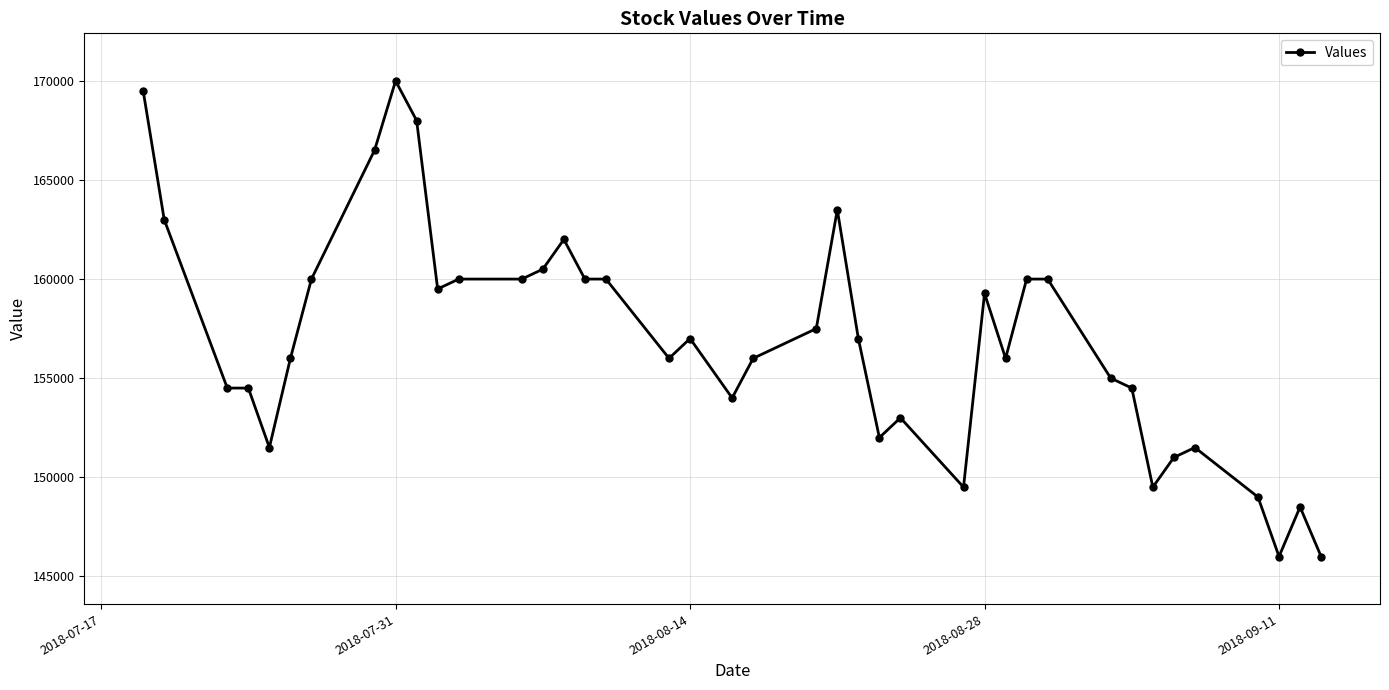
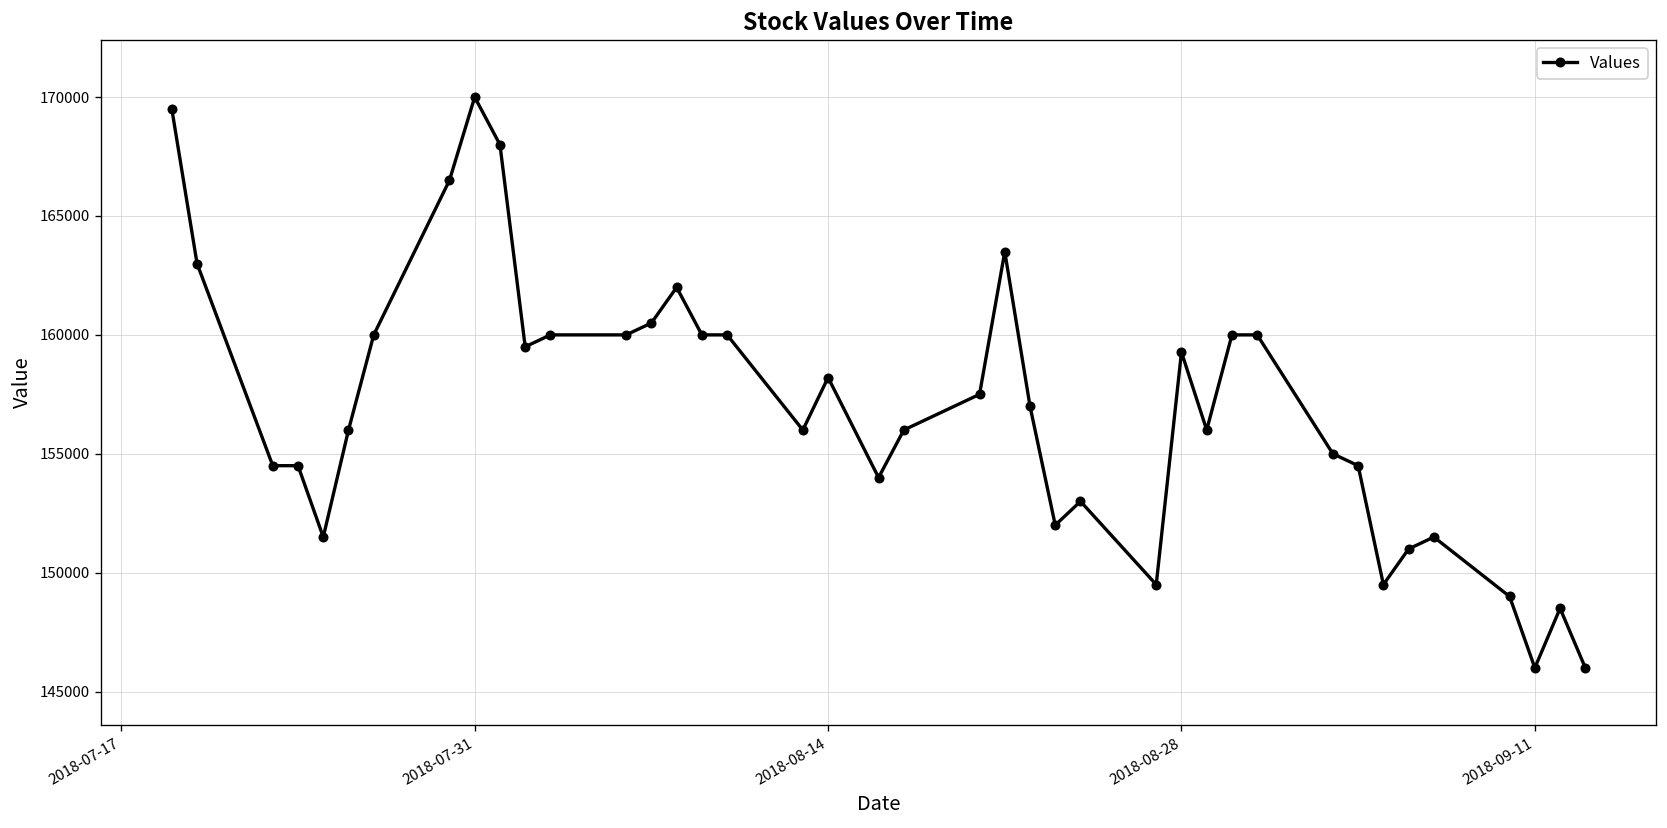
  {
    "2018-07-31": 170000,
-   "2018-08-14": 157000,
+   "2018-08-14": 158200,
    "2018-08-28": 159300,
    "2018-09-11": 146000
  }
